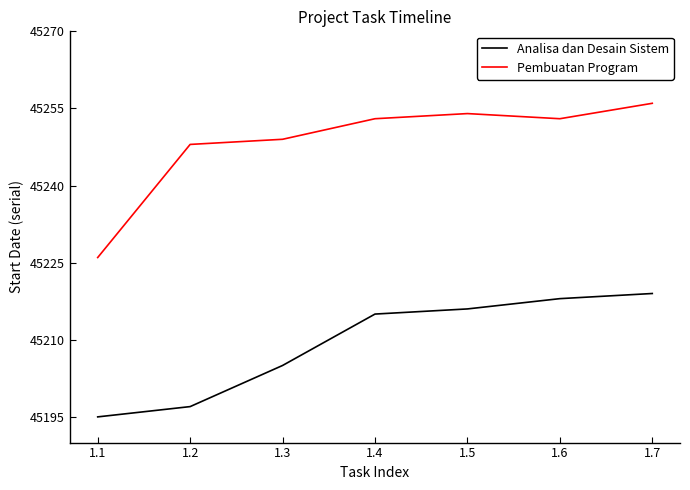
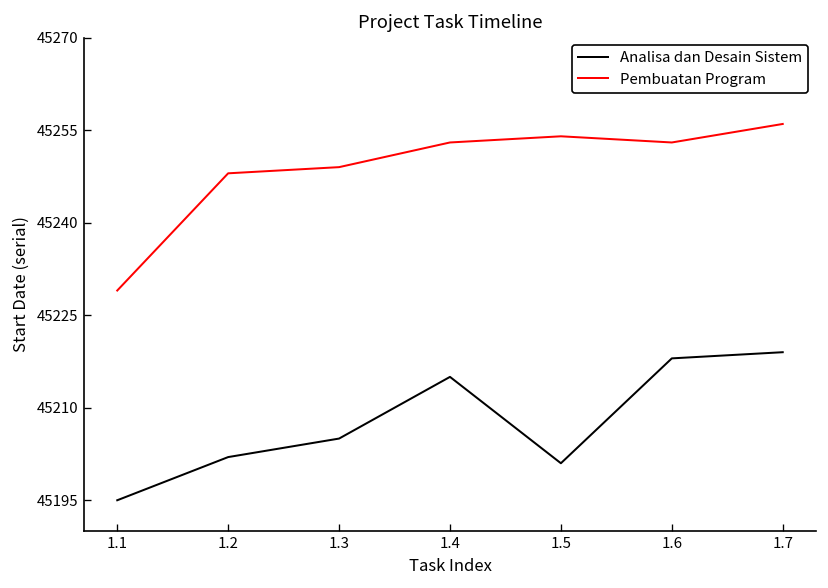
  {
    "Analisa dan Desain Sistem": {
      "1.1": 45195,
-     "1.2": 45197,
+     "1.2": 45202,
      "1.3": 45205,
      "1.4": 45215,
-     "1.5": 45216,
+     "1.5": 45201,
      "1.6": 45218,
      "1.7": 45219
    },
    "Pembuatan Program": {
-     "1.1": 45226,
+     "1.1": 45229,
      "1.2": 45248,
      "1.3": 45249,
      "1.4": 45253,
      "1.5": 45254,
      "1.6": 45253,
      "1.7": 45256
    }
  }
